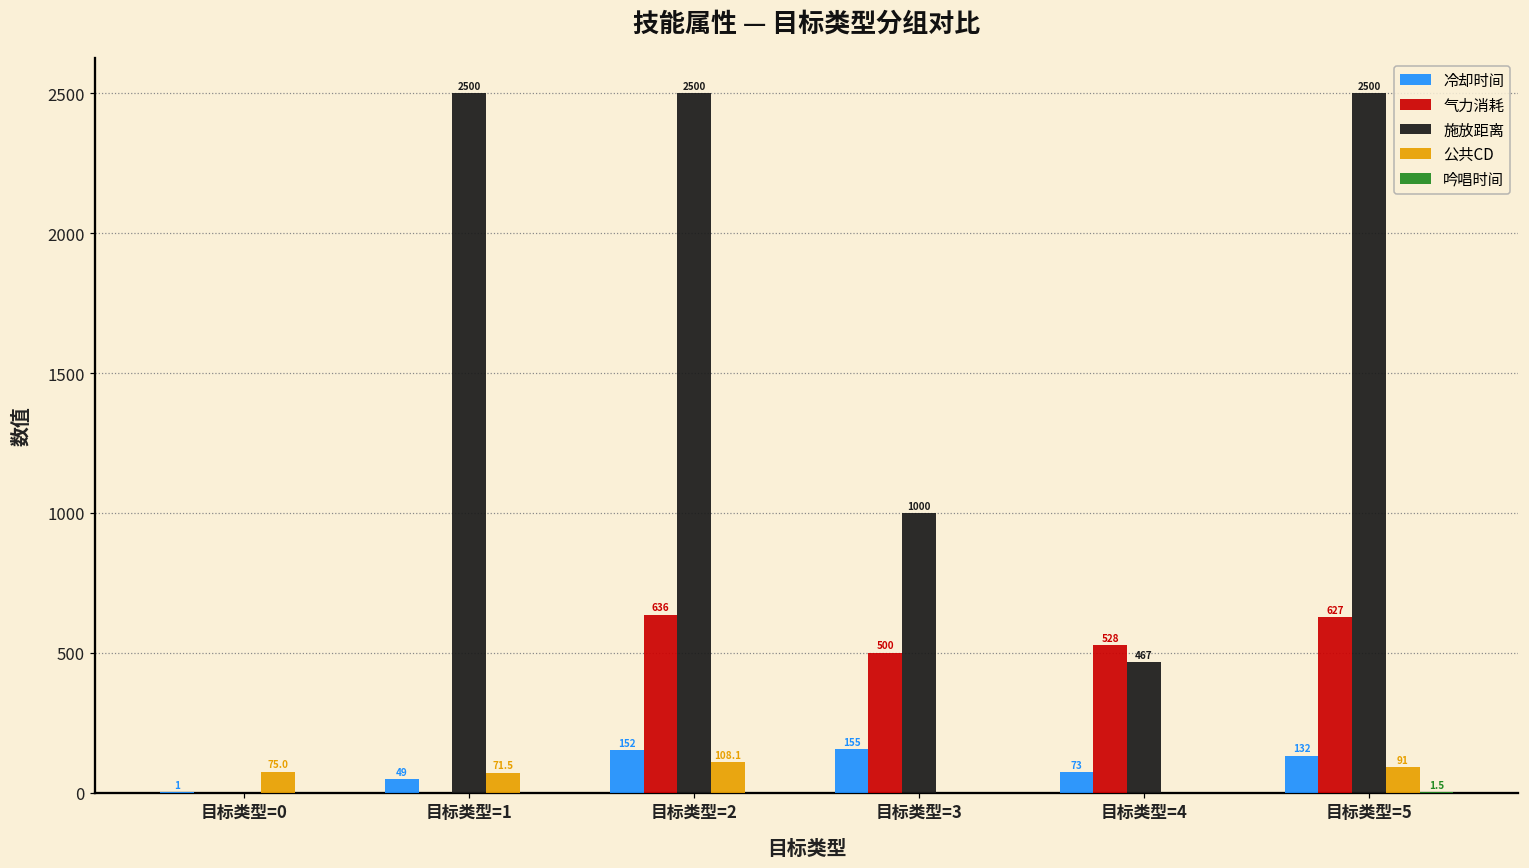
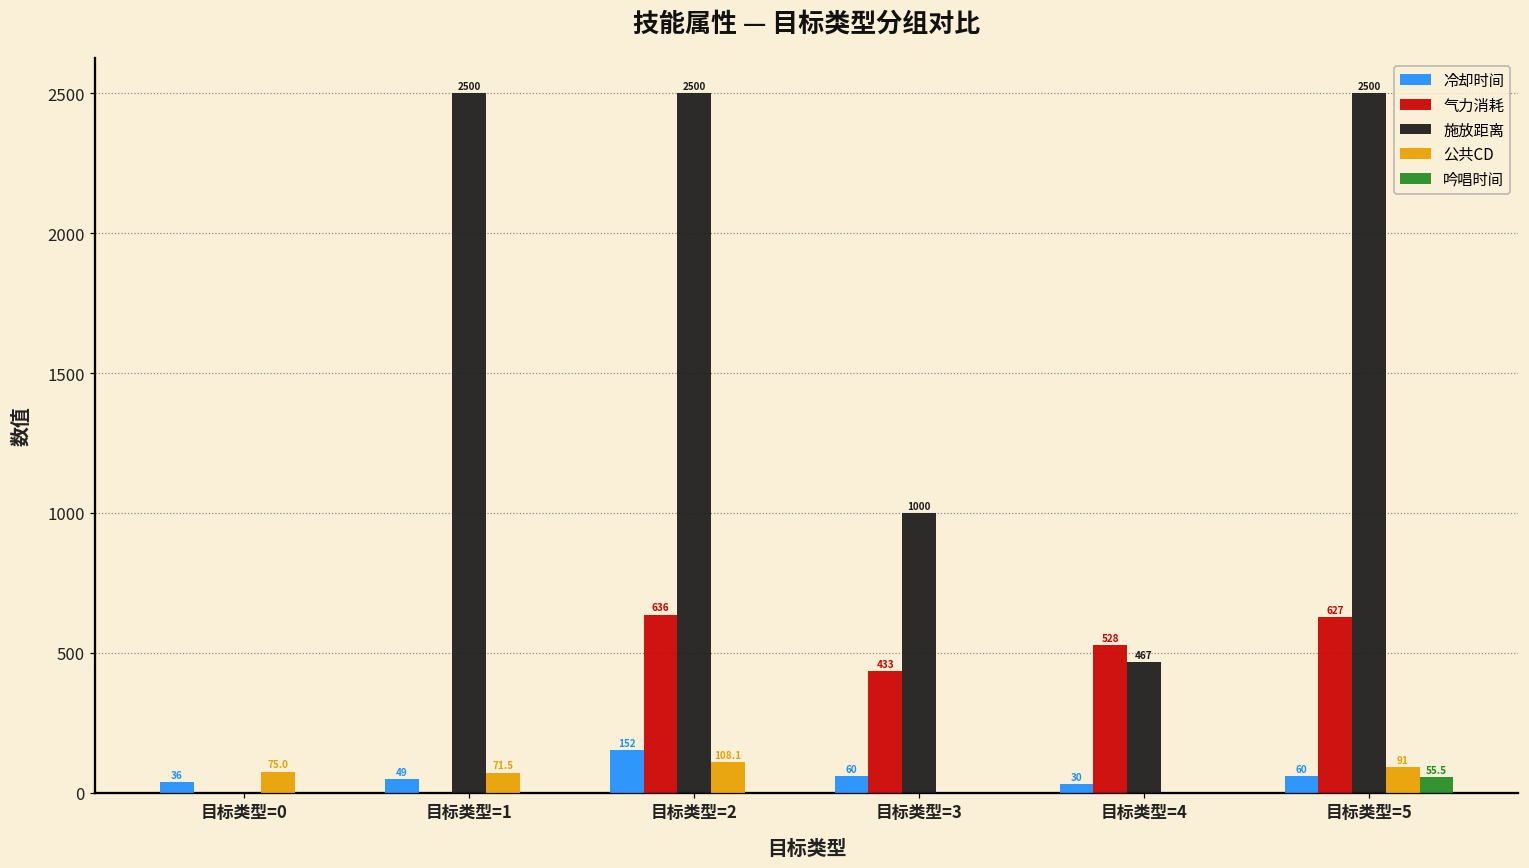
  {
    "冷却时间": {
-     "目标类型=0": 1,
+     "目标类型=0": 36,
      "目标类型=1": 49,
      "目标类型=2": 152,
-     "目标类型=3": 155,
-     "目标类型=4": 73,
-     "目标类型=5": 132
+     "目标类型=3": 60,
+     "目标类型=4": 30,
+     "目标类型=5": 60
    },
    "气力消耗": {
      "目标类型=2": 636,
-     "目标类型=3": 500,
+     "目标类型=3": 433,
      "目标类型=4": 528,
      "目标类型=5": 627
    },
    "施放距离": {
      "目标类型=1": 2500,
      "目标类型=2": 2500,
      "目标类型=3": 1000,
      "目标类型=4": 467,
      "目标类型=5": 2500
    },
    "公共CD": {
      "目标类型=0": 75.0,
      "目标类型=1": 71.5,
      "目标类型=2": 108.1,
      "目标类型=5": 91
    },
    "吟唱时间": {
-     "目标类型=5": 1.5
+     "目标类型=5": 55.5
    }
  }
